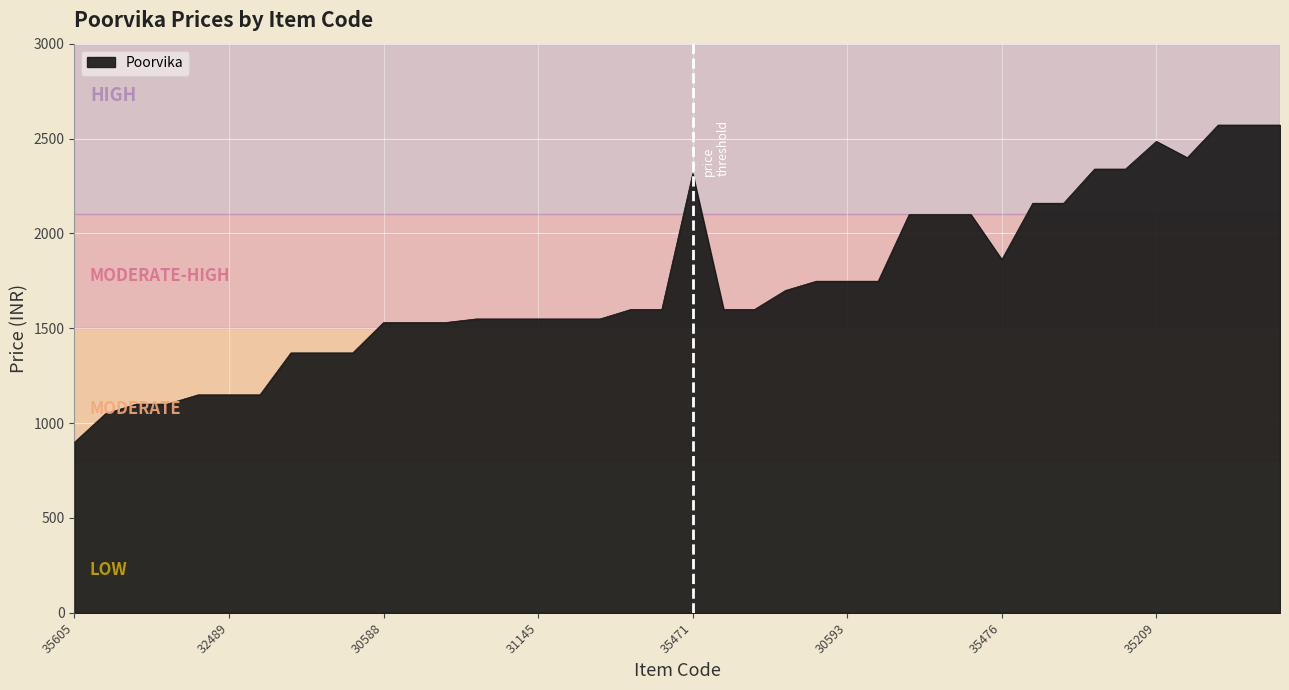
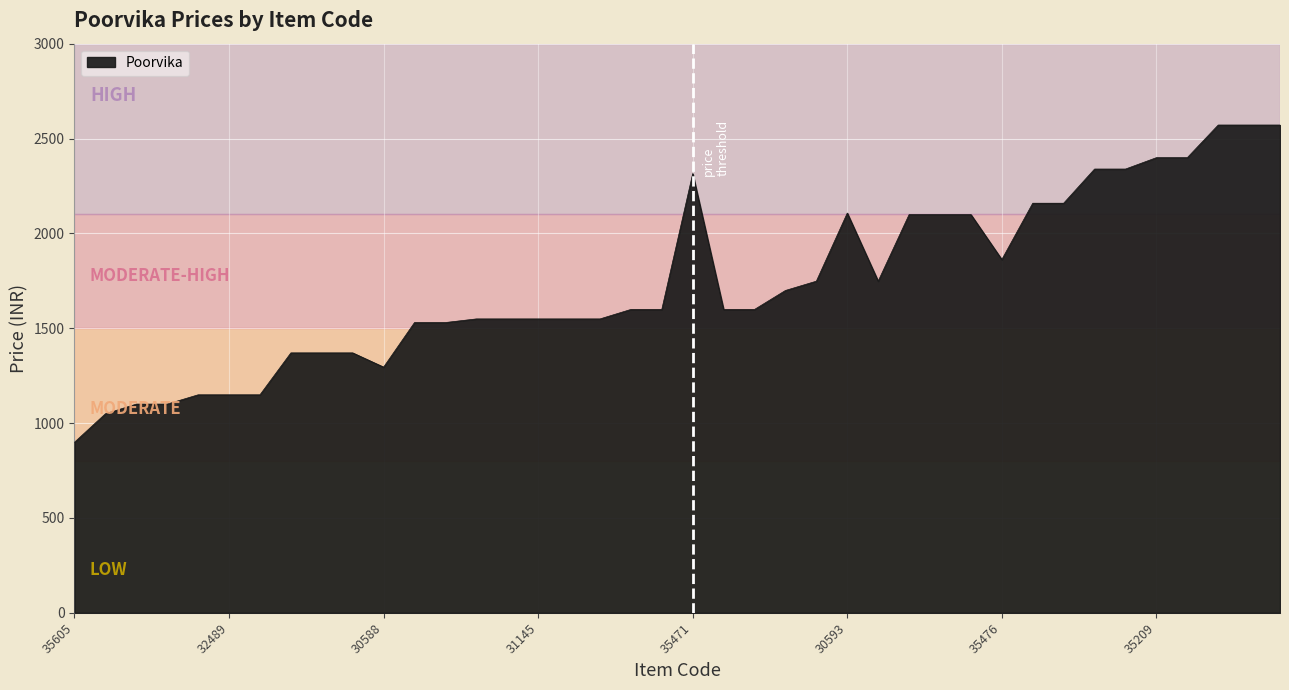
  {
    "35605": 900,
    "32489": 1150,
-   "30588": 1530,
+   "30588": 1300,
    "31145": 1550,
    "35471": 2320,
-   "30593": 1750,
+   "30593": 2110,
    "35476": 1860,
-   "35209": 2490
+   "35209": 2400
  }
